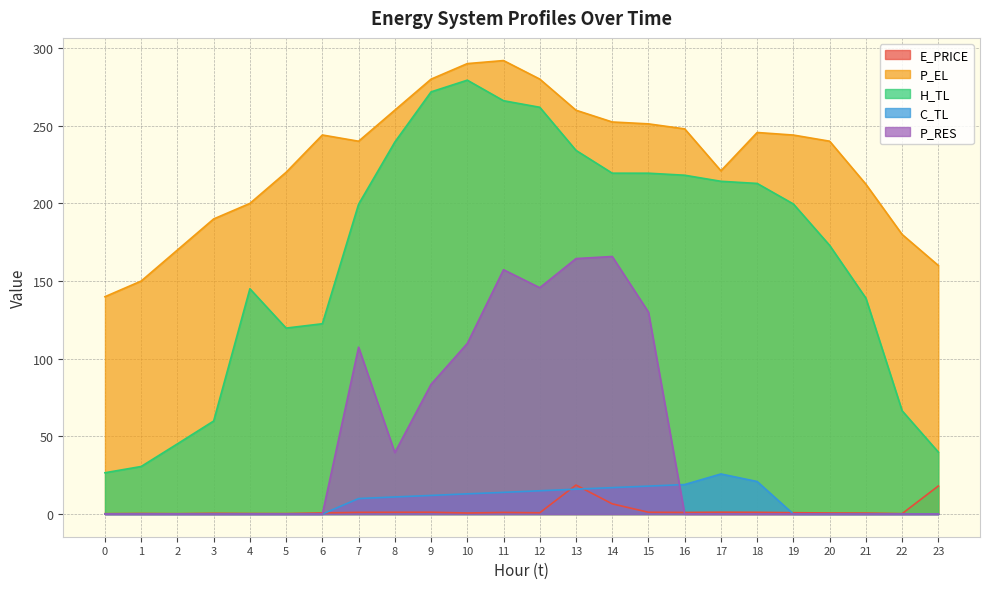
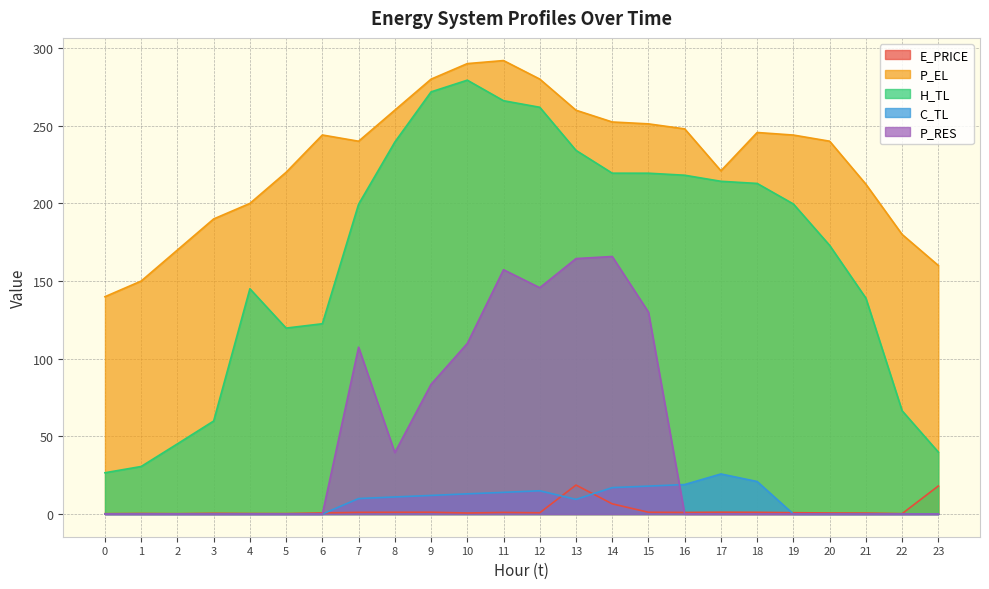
  {
    "E_PRICE": {
      "7": 1,
      "8": 1,
      "9": 1,
      "10": 1,
      "11": 1,
      "12": 1,
      "13": 19,
      "14": 7,
      "15": 1,
      "23": 18
    },
    "P_EL": {
      "0": 140,
      "1": 150,
      "2": 170,
      "3": 190,
      "4": 200,
      "5": 220,
      "6": 244,
      "7": 240,
      "8": 260,
      "9": 280,
      "10": 290,
      "11": 292,
      "12": 280,
      "13": 260,
      "14": 252,
      "15": 251,
      "16": 248,
      "17": 221,
      "18": 246,
      "19": 244,
      "20": 240,
      "21": 212,
      "22": 180,
      "23": 160
    },
    "H_TL": {
      "0": 27,
      "1": 31,
      "2": 45,
      "3": 60,
      "4": 145,
      "5": 120,
      "6": 123,
      "7": 199,
      "8": 239,
      "9": 272,
      "10": 279,
      "11": 266,
      "12": 262,
      "13": 234,
      "14": 219,
      "15": 219,
      "16": 218,
      "17": 214,
      "18": 213,
      "19": 200,
      "20": 173,
      "21": 139,
      "22": 67,
      "23": 40
    },
    "C_TL": {
      "7": 10,
      "8": 11,
      "9": 12,
      "10": 13,
      "11": 14,
      "12": 15,
-     "13": 16,
+     "13": 9,
      "14": 17,
      "15": 18,
      "16": 19,
      "17": 26,
      "18": 21
    },
    "P_RES": {
      "7": 107,
      "8": 40,
      "9": 84,
      "10": 110,
      "11": 157,
      "12": 146,
      "13": 164,
      "14": 166,
      "15": 130
    }
  }
